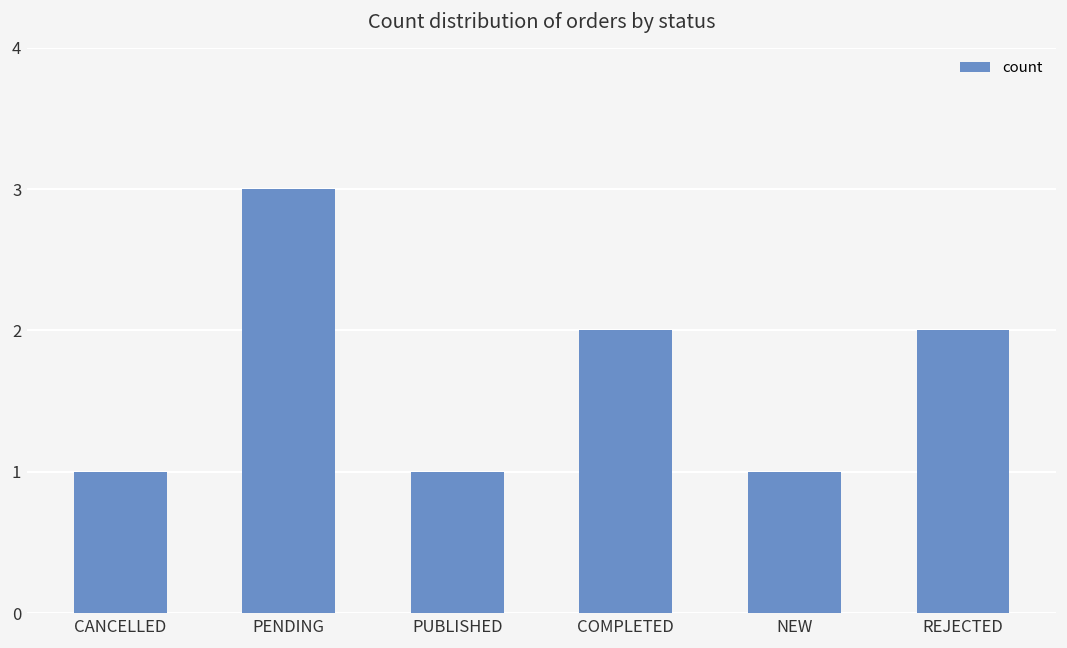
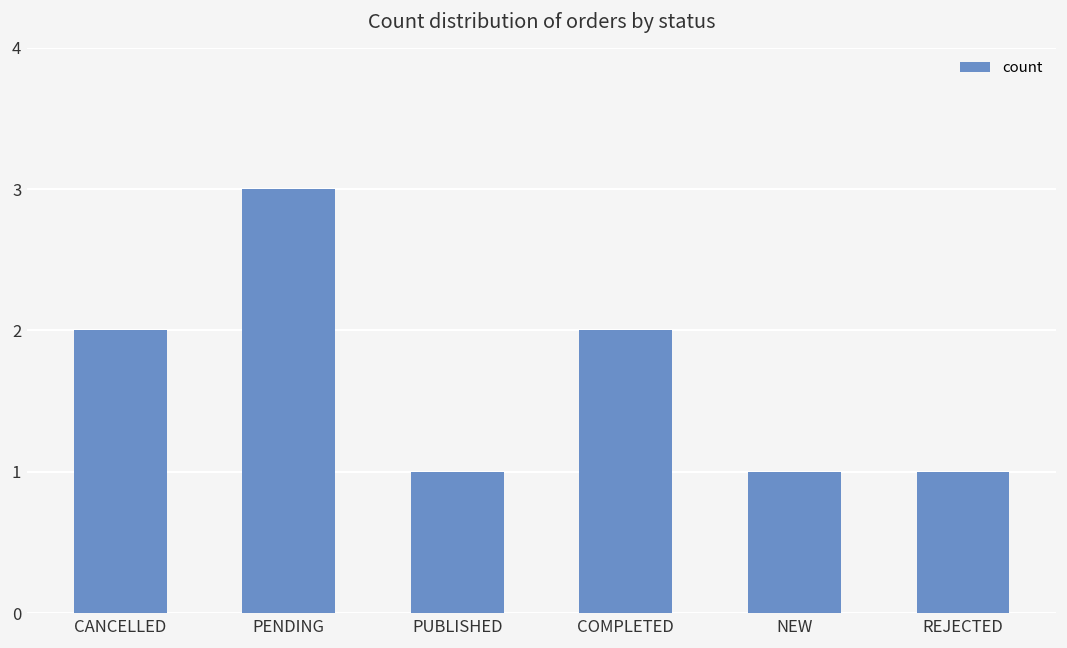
  {
-   "CANCELLED": 1,
+   "CANCELLED": 2,
    "PENDING": 3,
    "PUBLISHED": 1,
    "COMPLETED": 2,
    "NEW": 1,
-   "REJECTED": 2
+   "REJECTED": 1
  }
